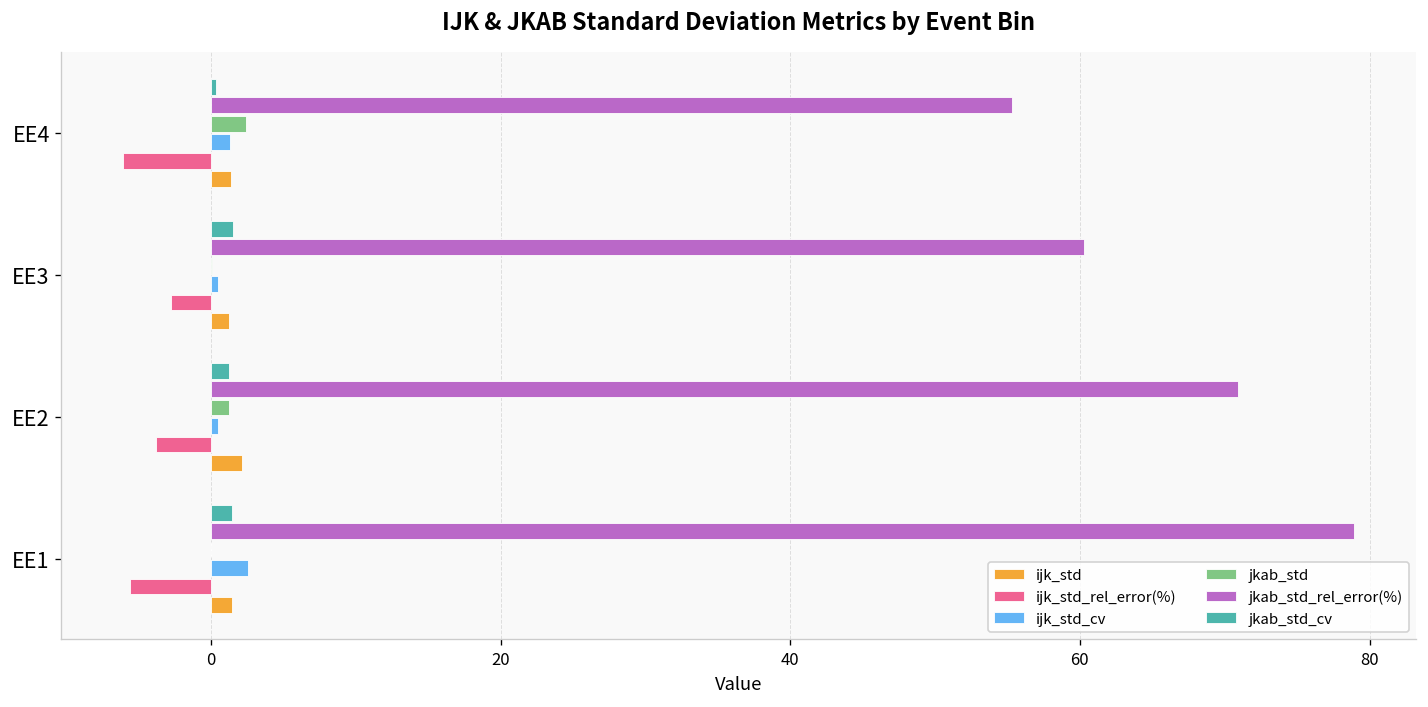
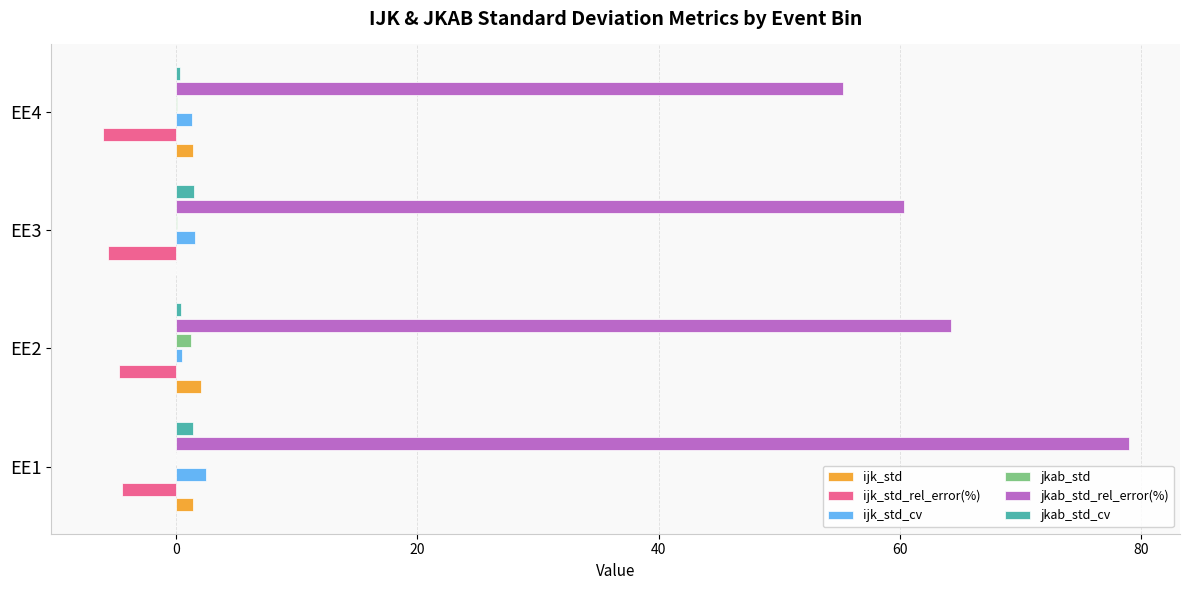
  {
    "ijk_std": {
      "EE4": 1.4,
-     "EE3": 1.2,
+     "EE3": 0.0,
      "EE2": 2.1,
      "EE1": 1.5
    },
    "ijk_std_rel_error(%)": {
      "EE4": -6.1,
-     "EE3": -2.8,
-     "EE2": -3.8,
-     "EE1": -5.6
+     "EE3": -5.6,
+     "EE2": -4.7,
+     "EE1": -4.5
    },
    "ijk_std_cv": {
      "EE4": 1.3,
-     "EE3": 0.4,
+     "EE3": 1.6,
      "EE2": 0.5,
      "EE1": 2.5
    },
    "jkab_std": {
-     "EE4": 2.4,
+     "EE4": 0.1,
      "EE2": 1.2
    },
    "jkab_std_rel_error(%)": {
      "EE4": 55.3,
      "EE3": 60.3,
-     "EE2": 70.9,
+     "EE2": 64.2,
      "EE1": 79.0
    },
    "jkab_std_cv": {
      "EE4": 0.4,
      "EE3": 1.5,
-     "EE2": 1.2,
+     "EE2": 0.4,
      "EE1": 1.4
    }
  }
